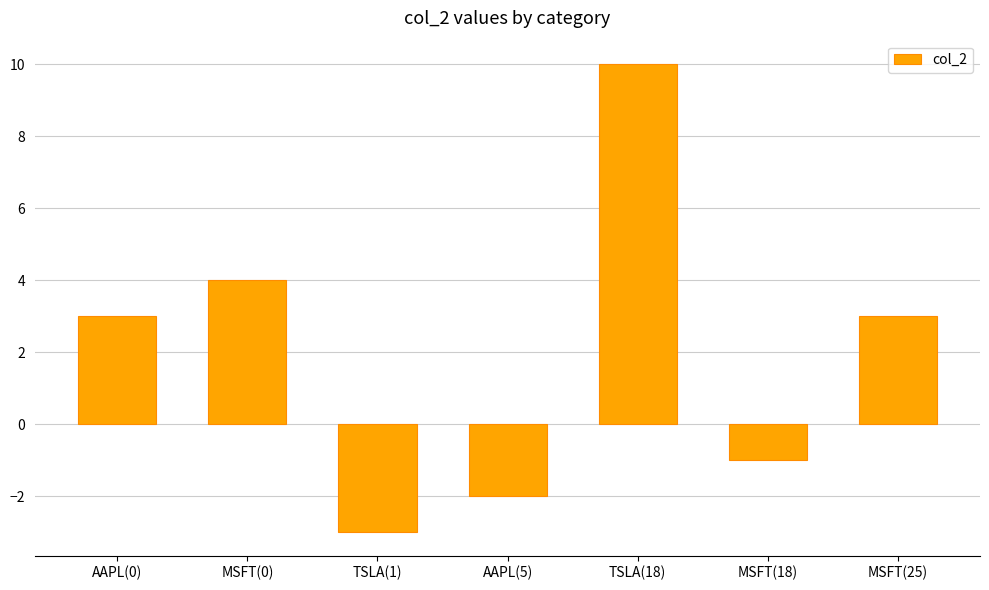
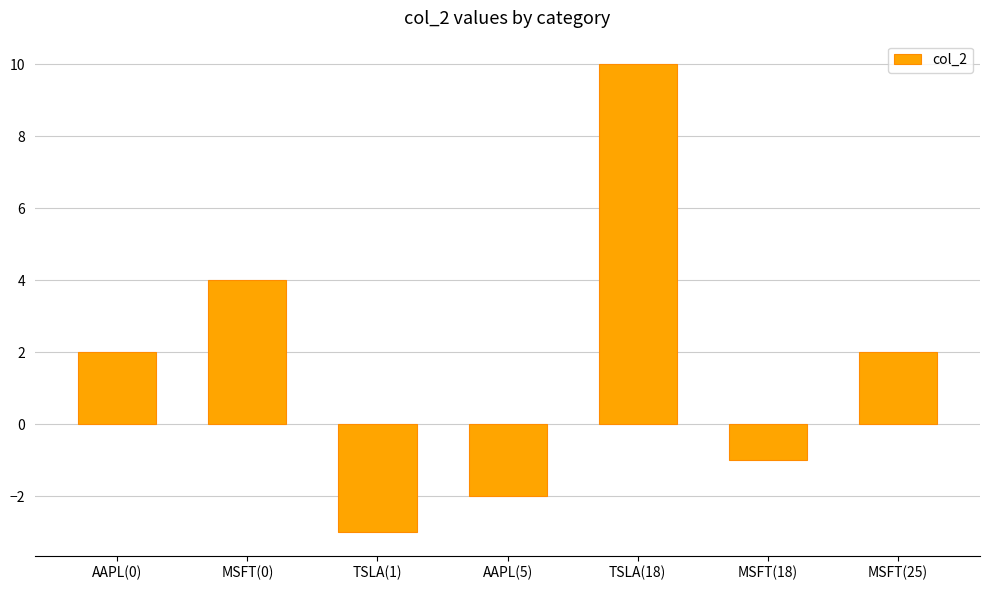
  {
-   "AAPL(0)": 3,
+   "AAPL(0)": 2,
    "MSFT(0)": 4,
    "TSLA(1)": -3,
    "AAPL(5)": -2,
    "TSLA(18)": 10,
    "MSFT(18)": -1,
-   "MSFT(25)": 3
+   "MSFT(25)": 2
  }
